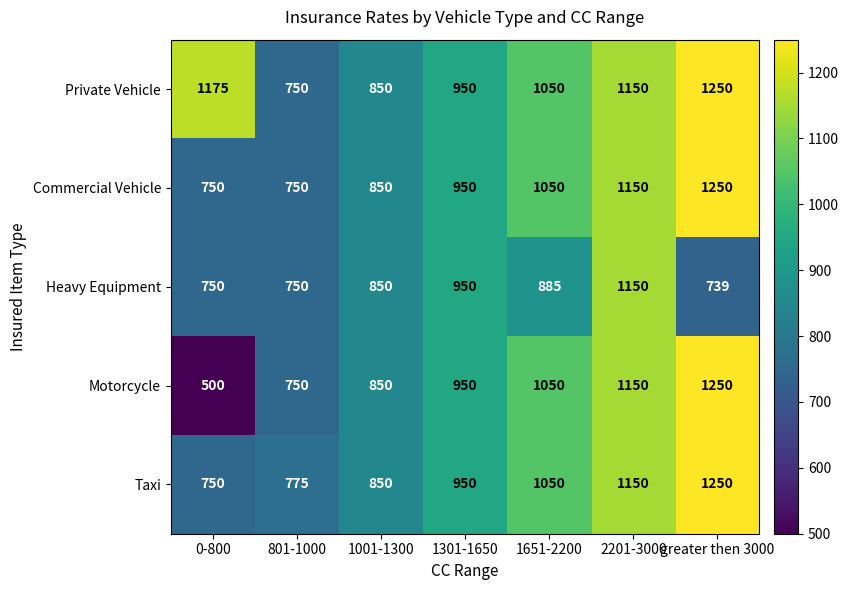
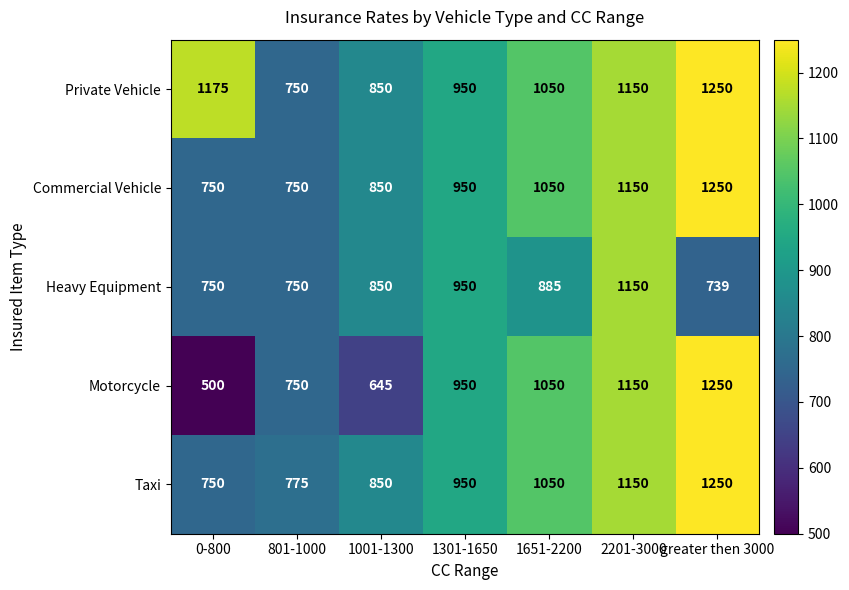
  {
    "Private Vehicle": {
      "0-800": 1175,
      "801-1000": 750,
      "1001-1300": 850,
      "1301-1650": 950,
      "1651-2200": 1050,
      "2201-3000": 1150,
      "greater then 3000": 1250
    },
    "Commercial Vehicle": {
      "0-800": 750,
      "801-1000": 750,
      "1001-1300": 850,
      "1301-1650": 950,
      "1651-2200": 1050,
      "2201-3000": 1150,
      "greater then 3000": 1250
    },
    "Heavy Equipment": {
      "0-800": 750,
      "801-1000": 750,
      "1001-1300": 850,
      "1301-1650": 950,
      "1651-2200": 885,
      "2201-3000": 1150,
      "greater then 3000": 739
    },
    "Motorcycle": {
      "0-800": 500,
      "801-1000": 750,
-     "1001-1300": 850,
+     "1001-1300": 645,
      "1301-1650": 950,
      "1651-2200": 1050,
      "2201-3000": 1150,
      "greater then 3000": 1250
    },
    "Taxi": {
      "0-800": 750,
      "801-1000": 775,
      "1001-1300": 850,
      "1301-1650": 950,
      "1651-2200": 1050,
      "2201-3000": 1150,
      "greater then 3000": 1250
    }
  }
